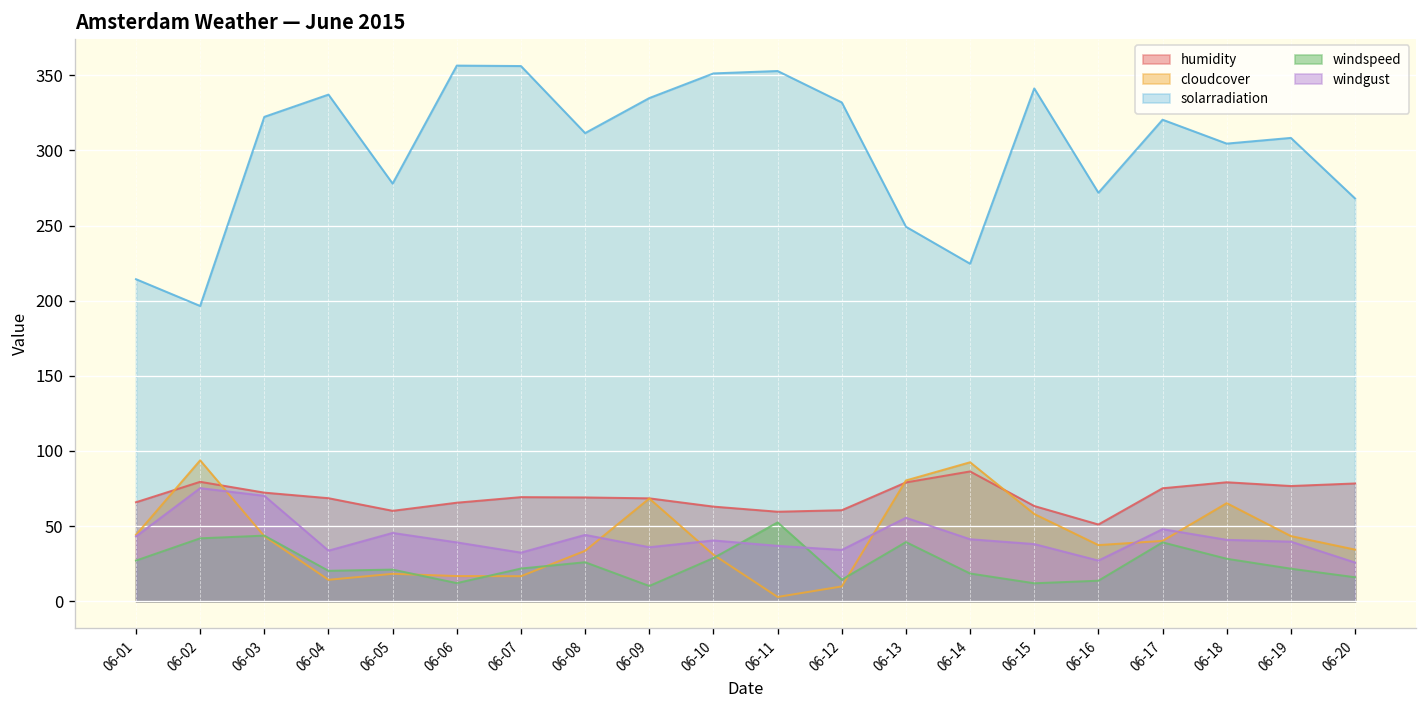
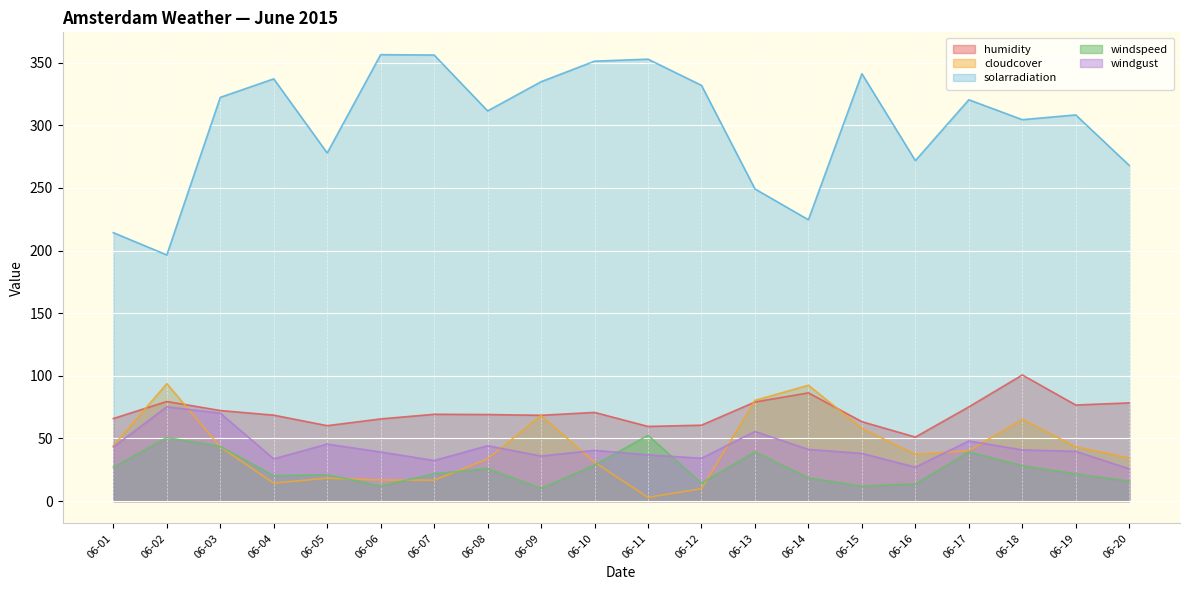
  {
    "humidity": {
      "06-01": 66,
      "06-02": 80,
      "06-03": 72,
      "06-04": 69,
      "06-05": 60,
      "06-06": 66,
      "06-07": 69,
      "06-08": 69,
-     "06-10": 63,
+     "06-10": 71,
      "06-11": 60,
      "06-12": 61,
      "06-14": 86,
      "06-15": 63,
      "06-16": 51,
      "06-17": 75,
-     "06-18": 79,
+     "06-18": 101,
      "06-19": 77,
      "06-20": 78
    },
    "cloudcover": {
      "06-02": 94,
      "06-04": 14,
      "06-05": 18,
      "06-06": 17,
      "06-07": 17,
      "06-08": 34,
      "06-10": 31,
      "06-11": 3,
      "06-12": 10,
      "06-14": 93,
      "06-15": 58,
      "06-16": 37,
      "06-18": 65,
      "06-19": 43,
      "06-20": 34
    },
    "windspeed": {
      "06-01": 27,
-     "06-02": 42,
+     "06-02": 51,
      "06-04": 20,
      "06-05": 21,
      "06-06": 12,
      "06-07": 22,
      "06-08": 26,
      "06-09": 10,
      "06-10": 29,
      "06-11": 53,
      "06-12": 14,
      "06-13": 39,
      "06-14": 19,
      "06-15": 12,
      "06-16": 14,
      "06-18": 28,
      "06-19": 22,
      "06-20": 16
    }
  }
